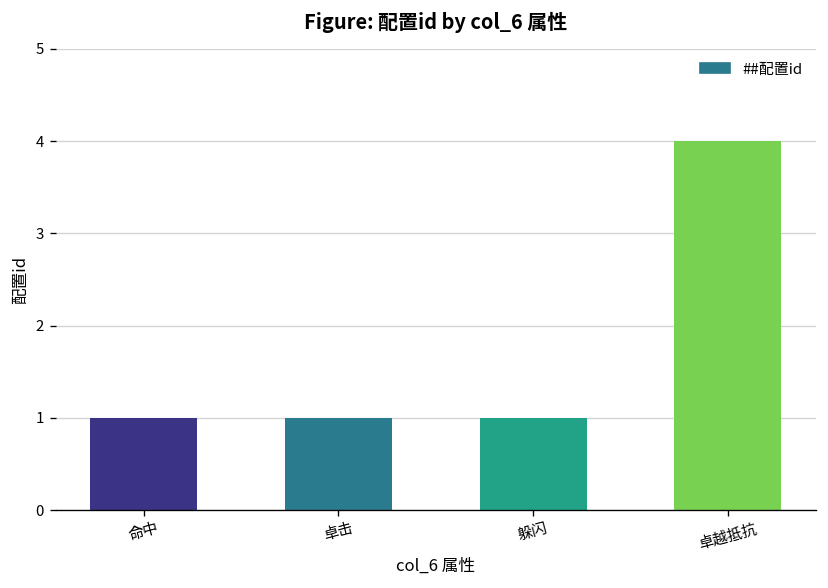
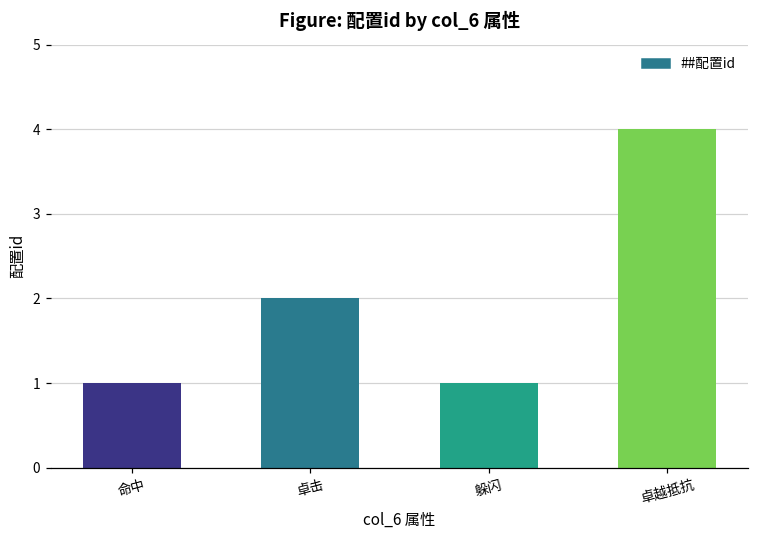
  {
    "命中": 1,
-   "卓击": 1,
+   "卓击": 2,
    "躲闪": 1,
    "卓越抵抗": 4
  }
